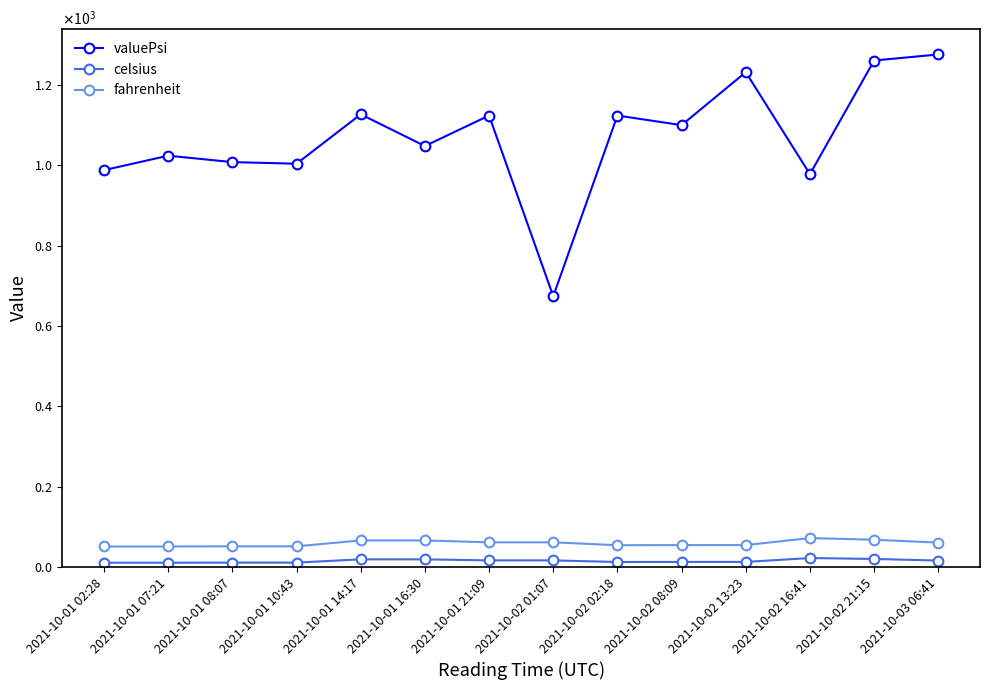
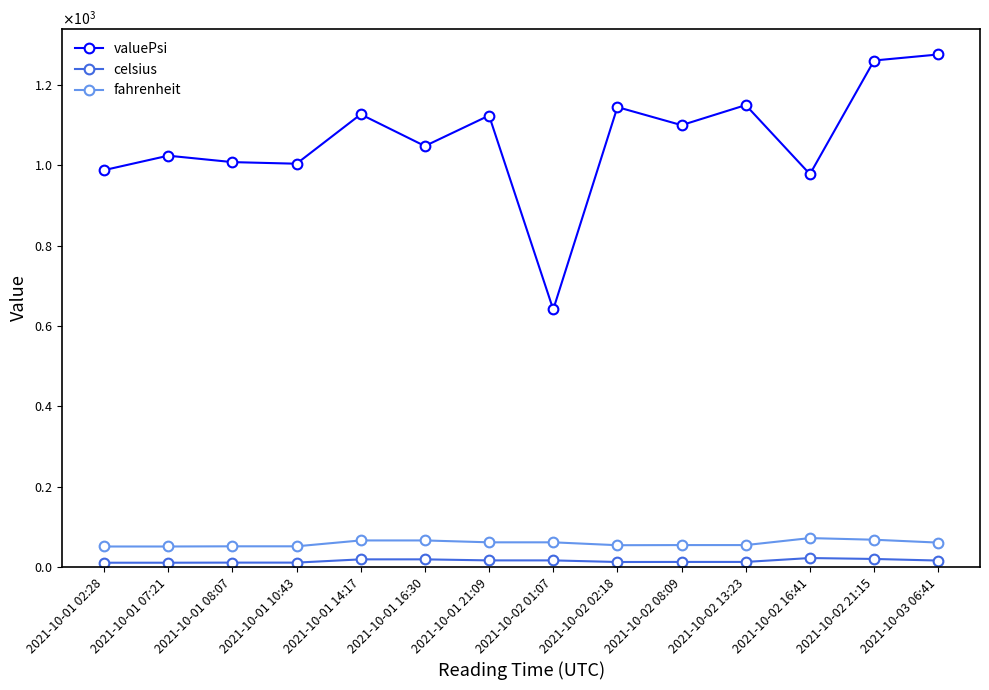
  {
    "valuePsi": {
      "2021-10-01 02:28": 990,
      "2021-10-01 07:21": 1020,
      "2021-10-01 08:07": 1010,
      "2021-10-01 10:43": 1000,
      "2021-10-01 14:17": 1130,
      "2021-10-01 16:30": 1050,
      "2021-10-01 21:09": 1120,
-     "2021-10-02 01:07": 670,
-     "2021-10-02 02:18": 1120,
+     "2021-10-02 01:07": 640,
+     "2021-10-02 02:18": 1150,
      "2021-10-02 08:09": 1100,
-     "2021-10-02 13:23": 1230,
+     "2021-10-02 13:23": 1150,
      "2021-10-02 16:41": 980,
      "2021-10-02 21:15": 1260,
      "2021-10-03 06:41": 1280
    }
  }
